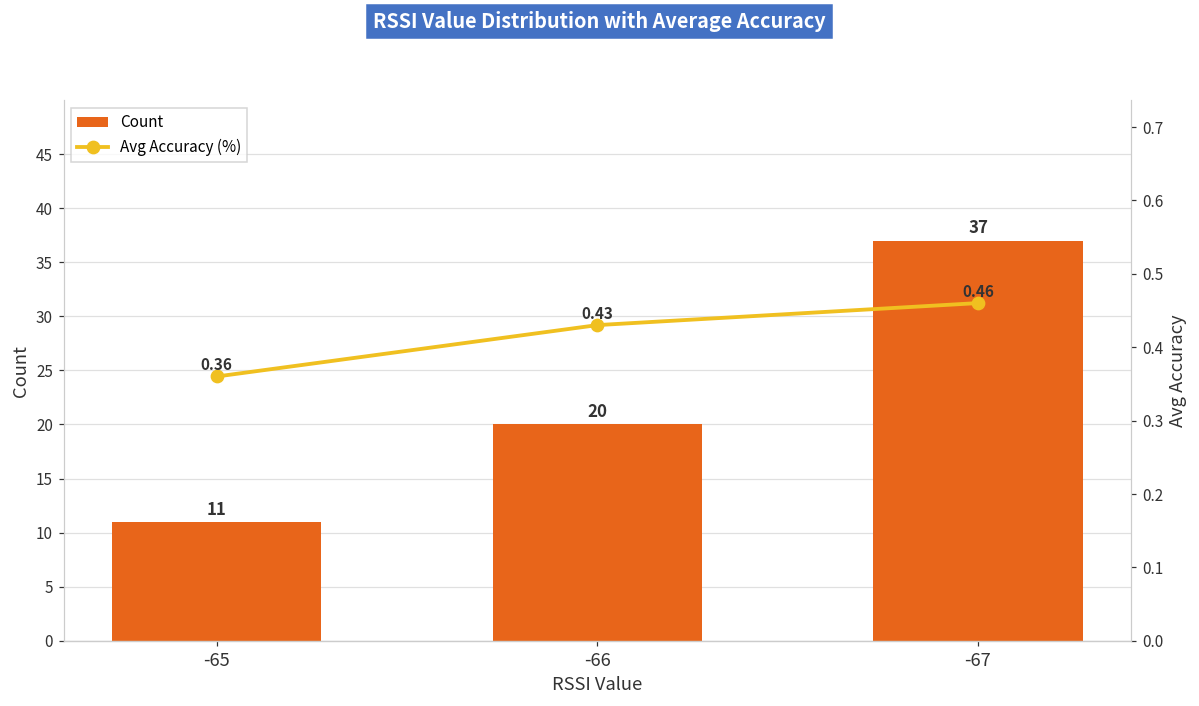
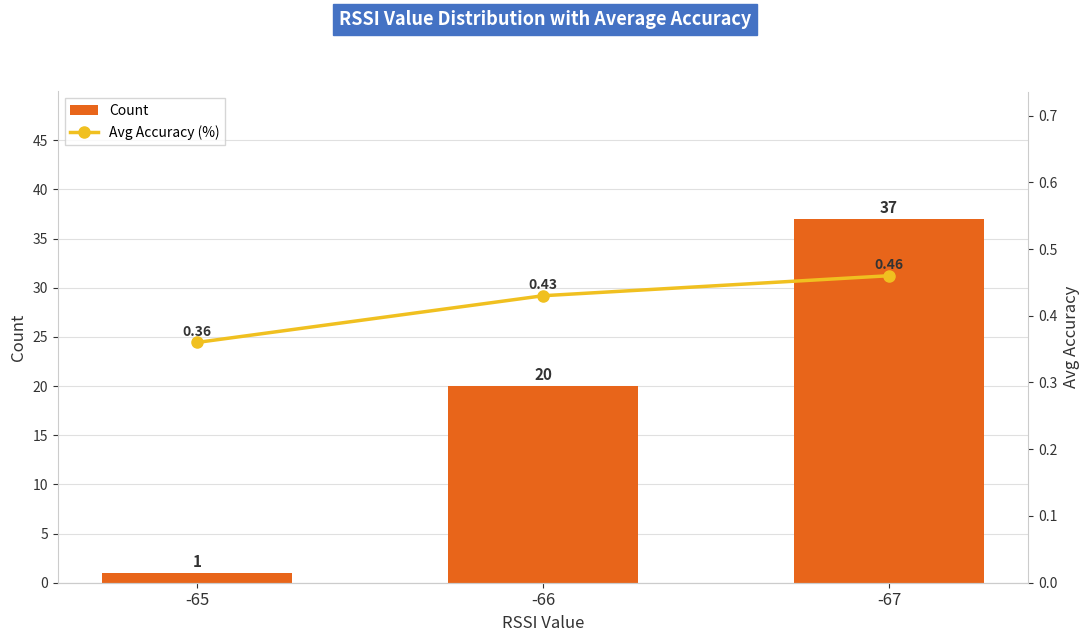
  {
    "Count": {
-     "-65": 11,
+     "-65": 1,
      "-66": 20,
      "-67": 37
    },
    "Avg Accuracy (%)": {
      "-65": 0.36,
      "-66": 0.43,
      "-67": 0.46
    }
  }
